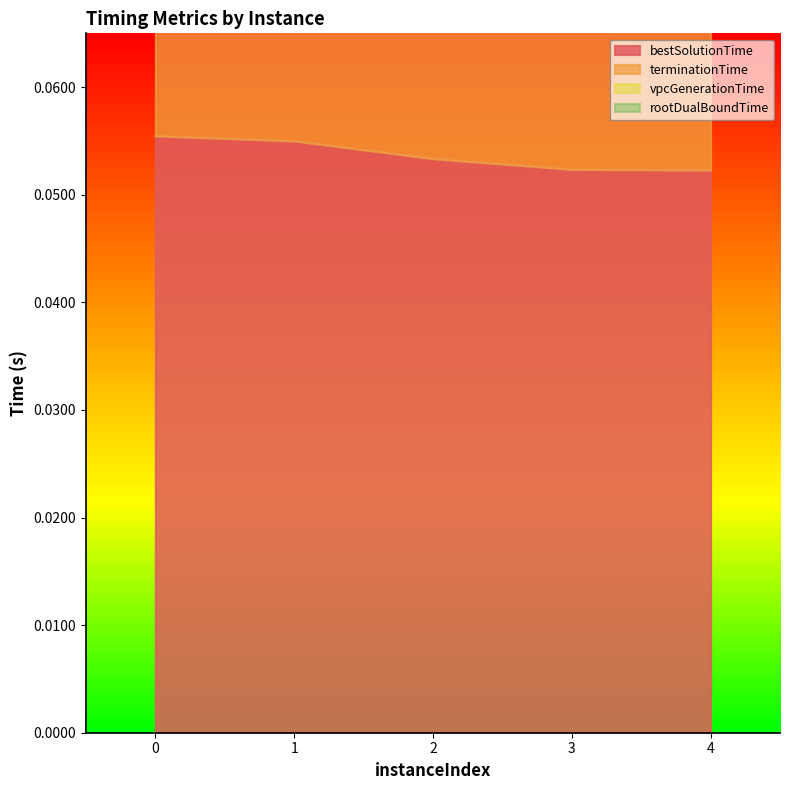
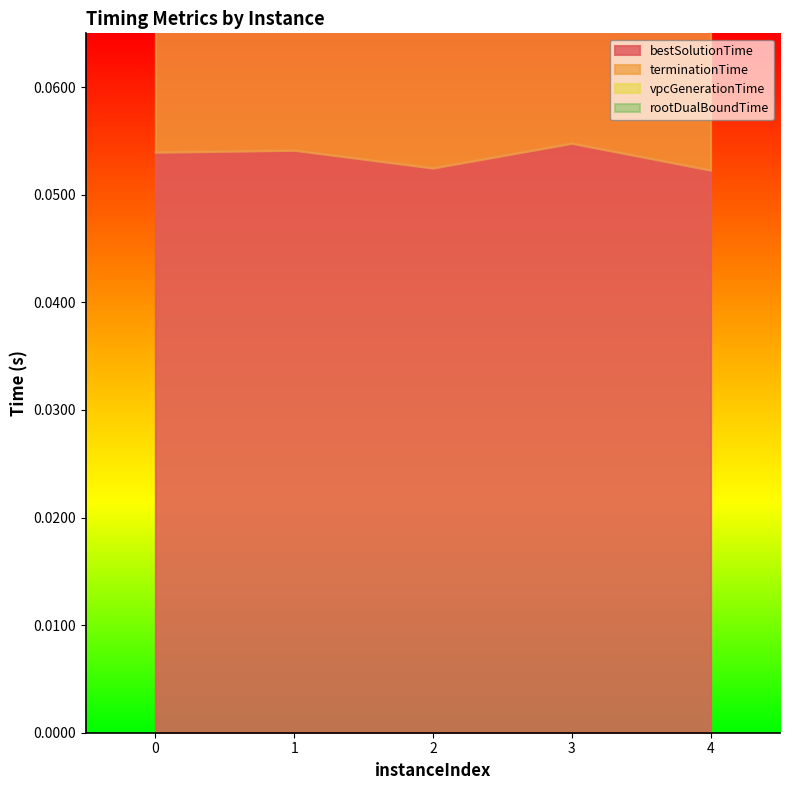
  {
    "bestSolutionTime": {
-     "0": 0.0555,
-     "1": 0.0550,
-     "2": 0.0533,
-     "3": 0.0523,
+     "0": 0.0539,
+     "1": 0.0541,
+     "2": 0.0525,
+     "3": 0.0548,
      "4": 0.0523
    }
  }
